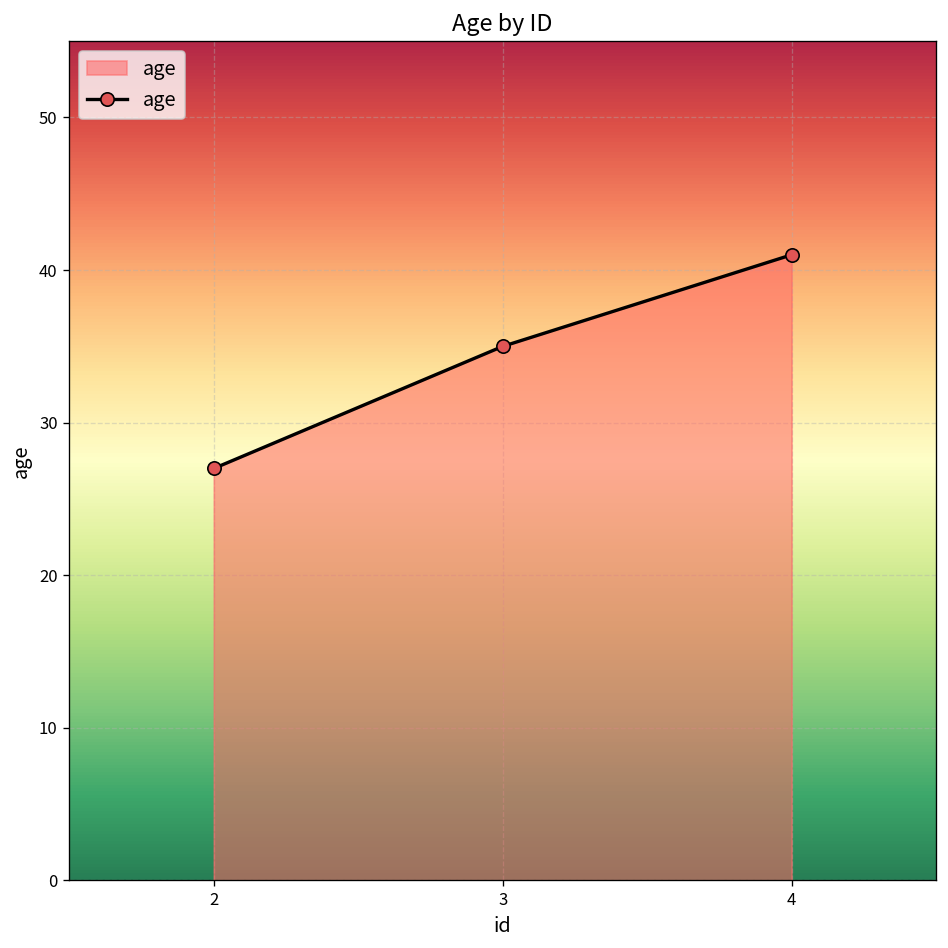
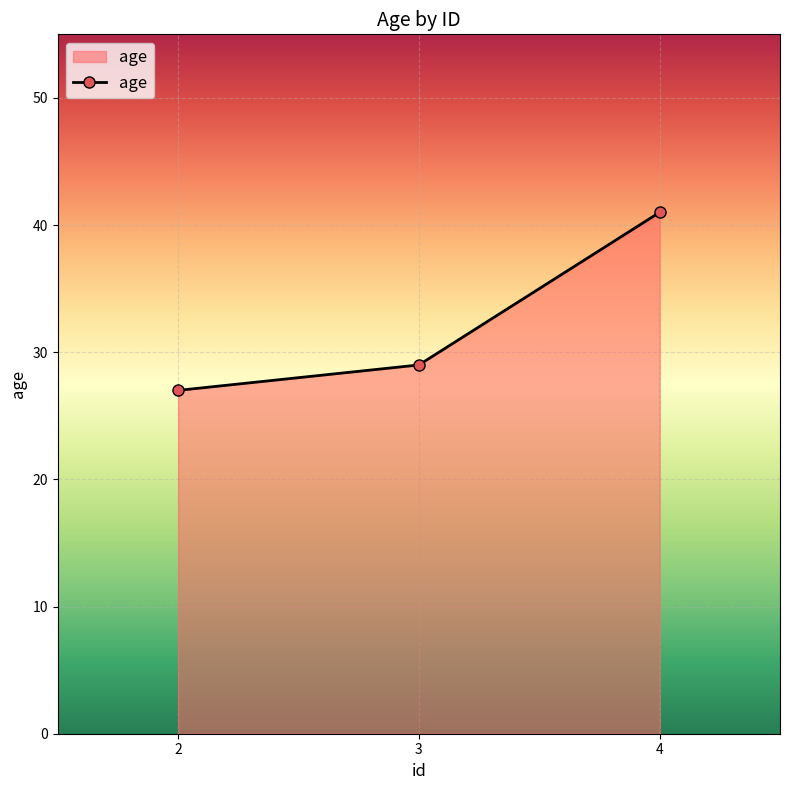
  {
    "2": 27,
-   "3": 35,
+   "3": 29,
    "4": 41
  }
